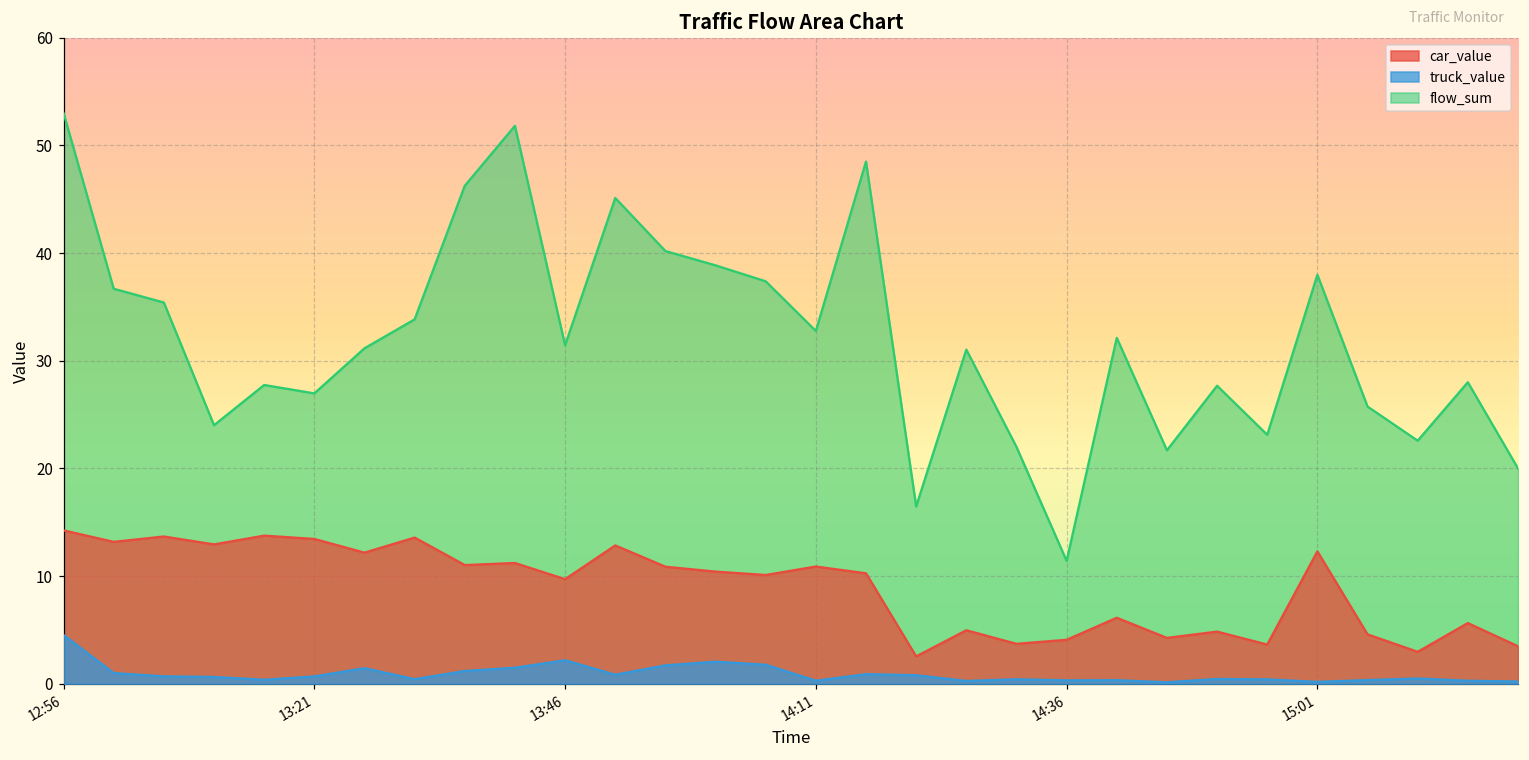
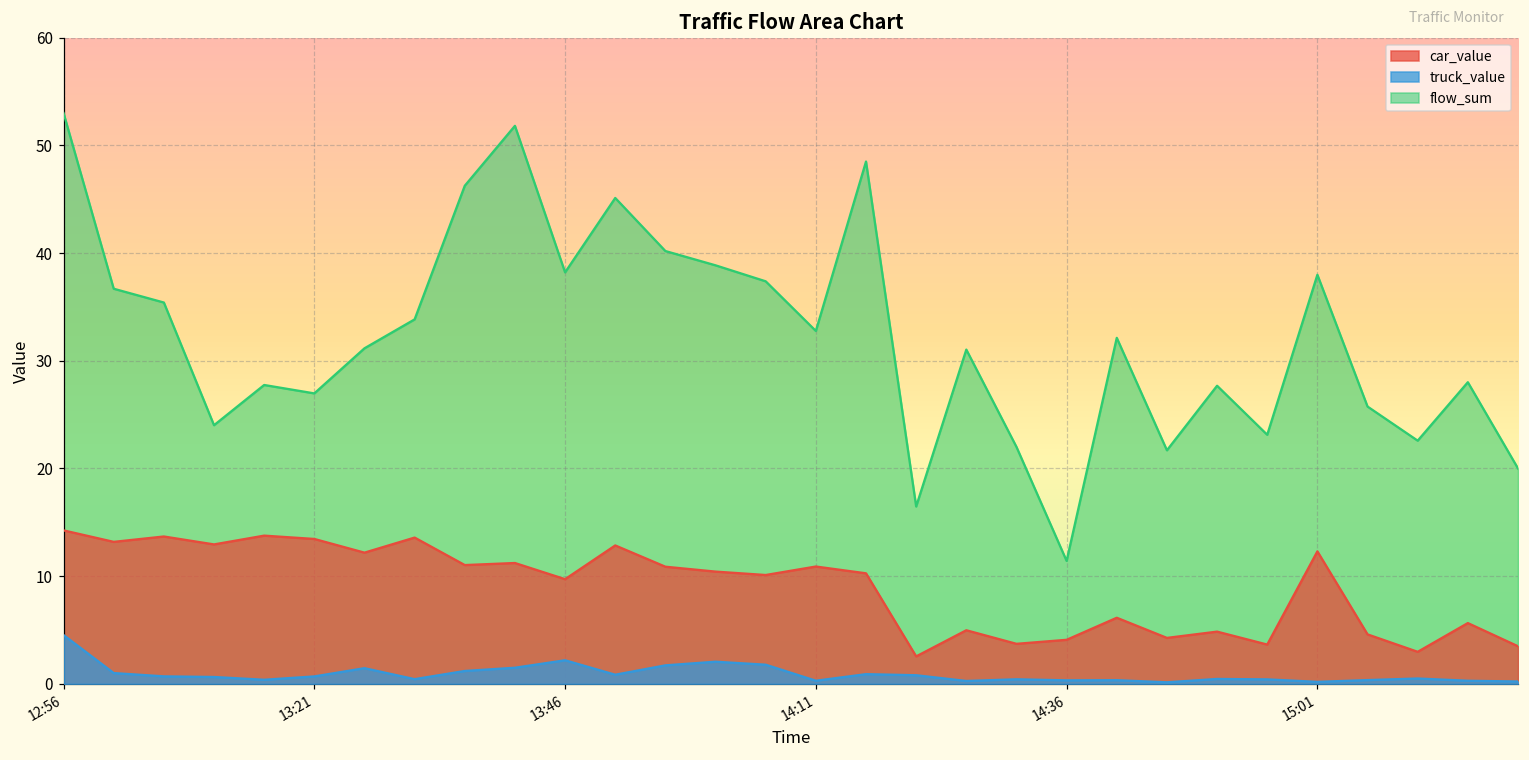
  {
    "car_value": {
      "12:56": 14,
      "13:21": 13,
      "13:46": 10,
      "14:11": 11,
      "14:36": 4,
      "15:01": 12
    },
    "truck_value": {
      "12:56": 5,
      "13:21": 1,
      "13:46": 2,
      "14:11": 0,
      "14:36": 0,
      "15:01": 0
    },
    "flow_sum": {
      "12:56": 53,
      "13:21": 27,
-     "13:46": 31,
+     "13:46": 38,
      "14:11": 33,
      "14:36": 11,
      "15:01": 38
    }
  }
